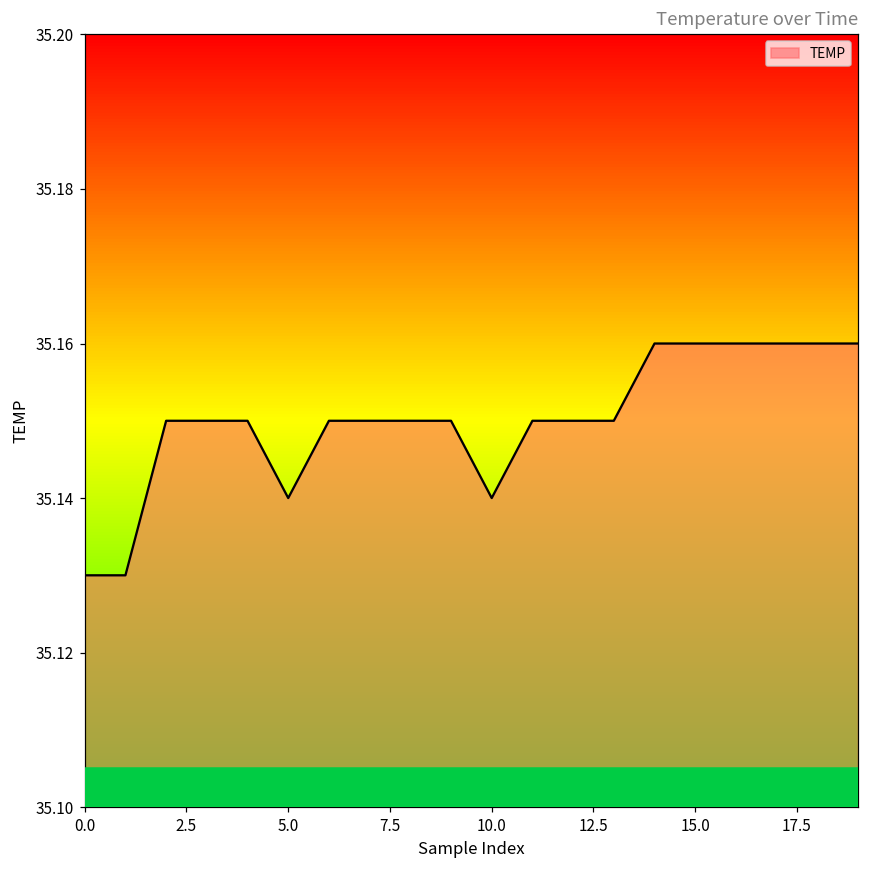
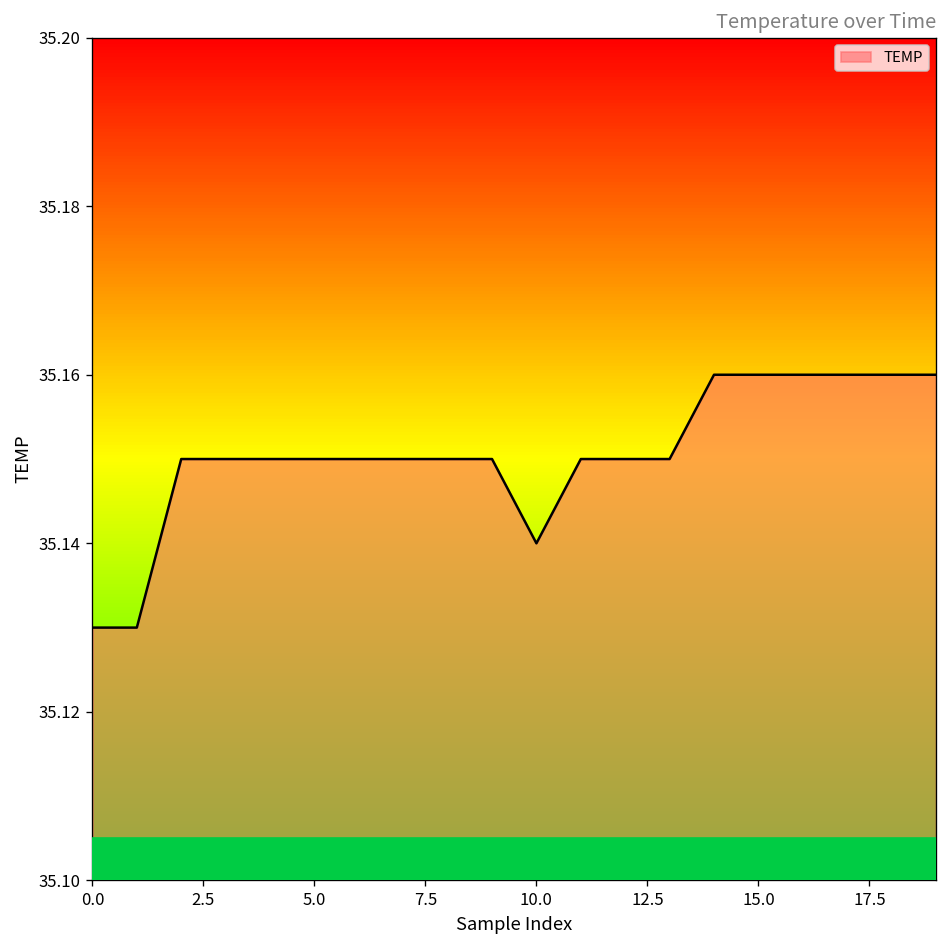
  {
    "0.0": 35.13,
-   "5.0": 35.14,
+   "5.0": 35.15,
    "10.0": 35.14,
    "15.0": 35.16
  }
